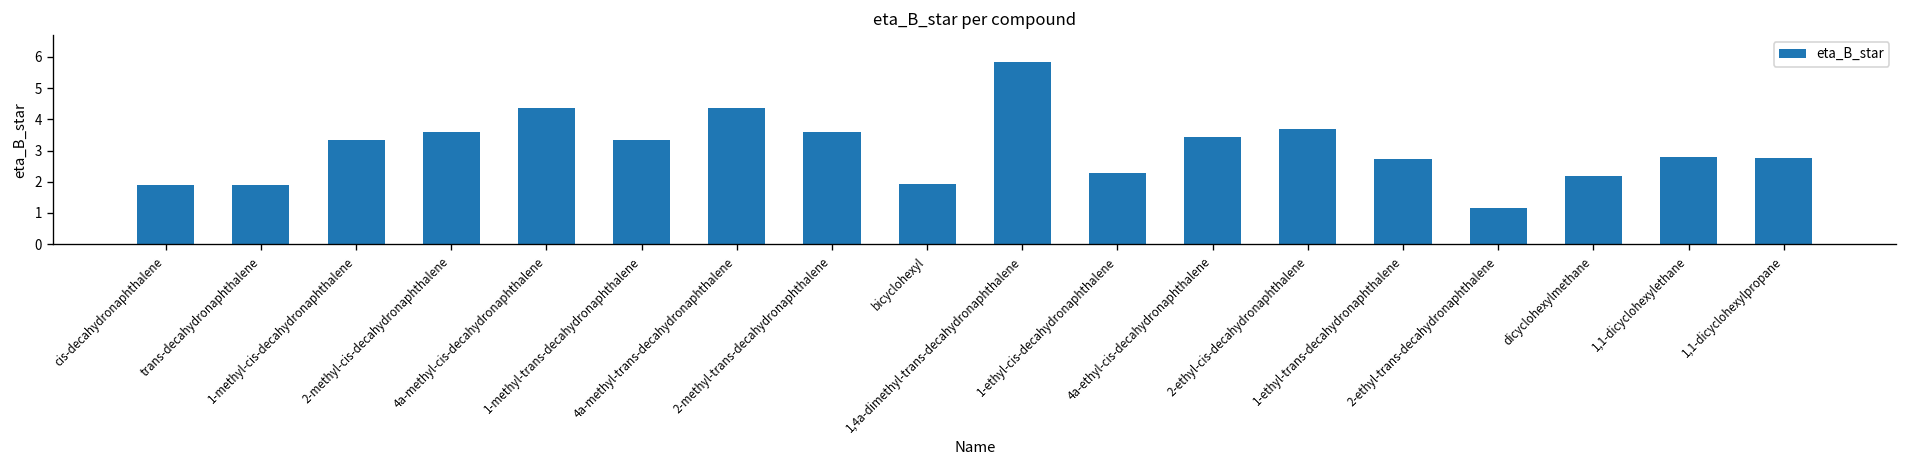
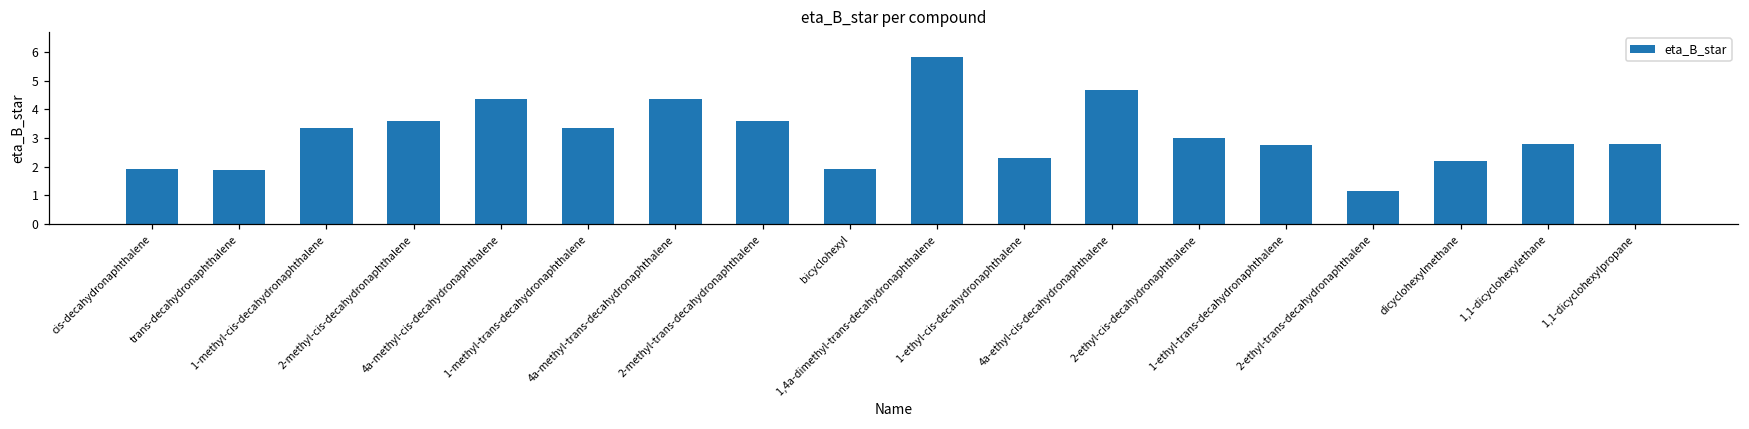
  {
    "cis-decahydronaphthalene": 1.9,
    "trans-decahydronaphthalene": 1.9,
    "1-methyl-cis-decahydronaphthalene": 3.3,
    "2-methyl-cis-decahydronaphthalene": 3.6,
    "4a-methyl-cis-decahydronaphthalene": 4.4,
    "1-methyl-trans-decahydronaphthalene": 3.3,
    "4a-methyl-trans-decahydronaphthalene": 4.4,
    "2-methyl-trans-decahydronaphthalene": 3.6,
    "bicyclohexyl": 1.9,
    "1,4a-dimethyl-trans-decahydronaphthalene": 5.8,
    "1-ethyl-cis-decahydronaphthalene": 2.3,
-   "4a-ethyl-cis-decahydronaphthalene": 3.4,
-   "2-ethyl-cis-decahydronaphthalene": 3.7,
+   "4a-ethyl-cis-decahydronaphthalene": 4.7,
+   "2-ethyl-cis-decahydronaphthalene": 3.0,
    "1-ethyl-trans-decahydronaphthalene": 2.7,
    "2-ethyl-trans-decahydronaphthalene": 1.2,
    "dicyclohexylmethane": 2.2,
    "1,1-dicyclohexylethane": 2.8,
    "1,1-dicyclohexylpropane": 2.8
  }
